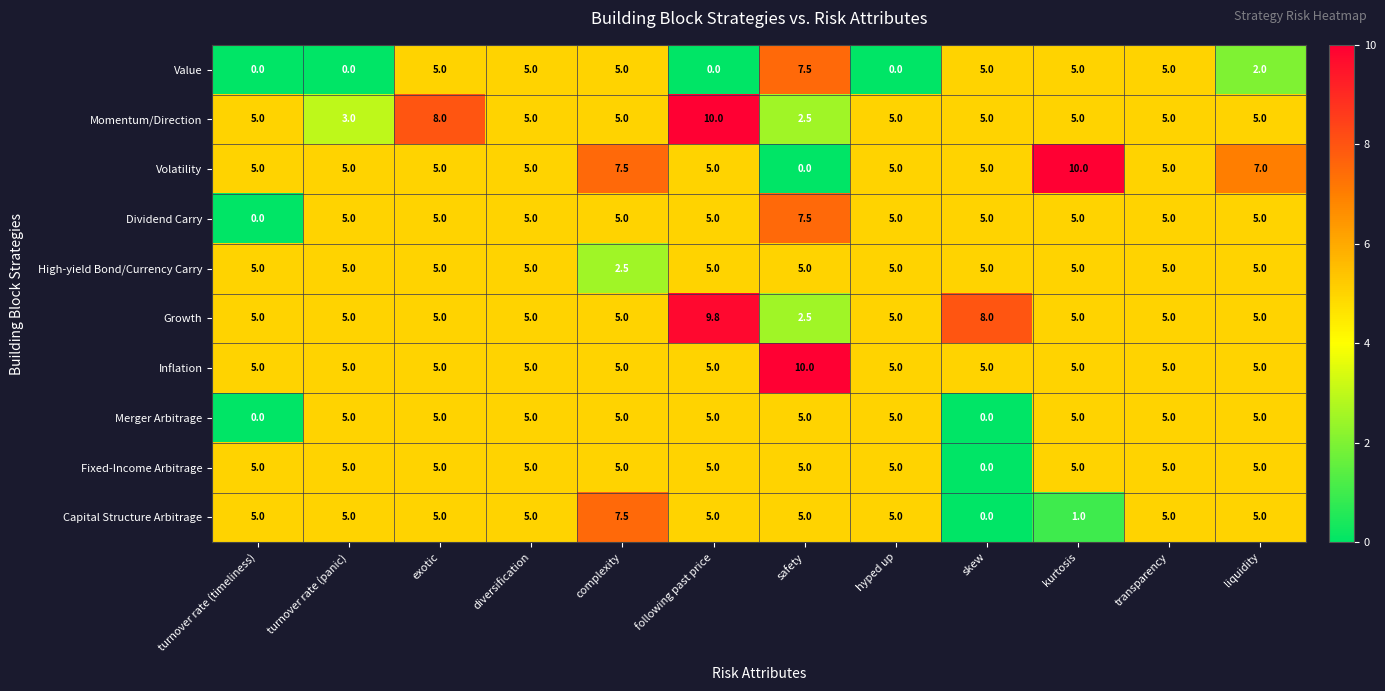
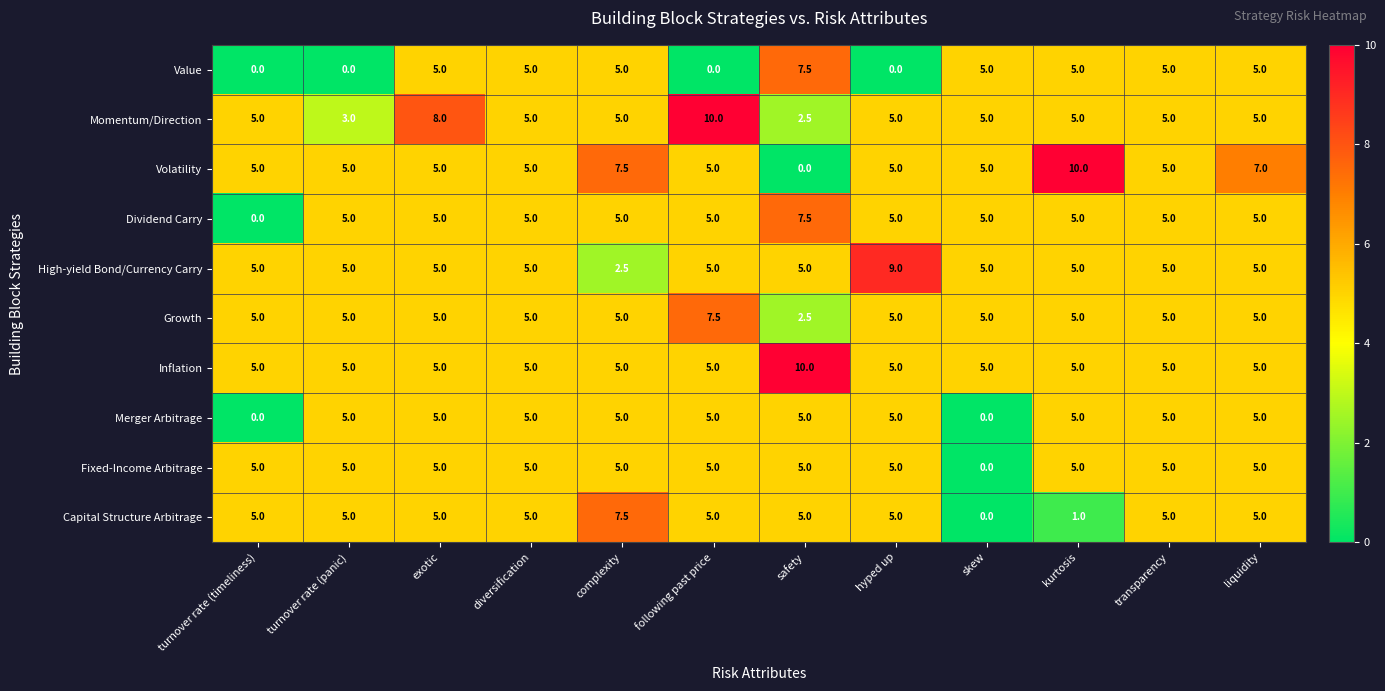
  {
    "Value": {
      "turnover rate (timeliness)": 0.0,
      "turnover rate (panic)": 0.0,
      "exotic": 5.0,
      "diversification": 5.0,
      "complexity": 5.0,
      "following past price": 0.0,
      "safety": 7.5,
      "hyped up": 0.0,
      "skew": 5.0,
      "kurtosis": 5.0,
      "transparency": 5.0,
-     "liquidity": 2.0
+     "liquidity": 5.0
    },
    "Momentum/Direction": {
      "turnover rate (timeliness)": 5.0,
      "turnover rate (panic)": 3.0,
      "exotic": 8.0,
      "diversification": 5.0,
      "complexity": 5.0,
      "following past price": 10.0,
      "safety": 2.5,
      "hyped up": 5.0,
      "skew": 5.0,
      "kurtosis": 5.0,
      "transparency": 5.0,
      "liquidity": 5.0
    },
    "Volatility": {
      "turnover rate (timeliness)": 5.0,
      "turnover rate (panic)": 5.0,
      "exotic": 5.0,
      "diversification": 5.0,
      "complexity": 7.5,
      "following past price": 5.0,
      "safety": 0.0,
      "hyped up": 5.0,
      "skew": 5.0,
      "kurtosis": 10.0,
      "transparency": 5.0,
      "liquidity": 7.0
    },
    "Dividend Carry": {
      "turnover rate (timeliness)": 0.0,
      "turnover rate (panic)": 5.0,
      "exotic": 5.0,
      "diversification": 5.0,
      "complexity": 5.0,
      "following past price": 5.0,
      "safety": 7.5,
      "hyped up": 5.0,
      "skew": 5.0,
      "kurtosis": 5.0,
      "transparency": 5.0,
      "liquidity": 5.0
    },
    "High-yield Bond/Currency Carry": {
      "turnover rate (timeliness)": 5.0,
      "turnover rate (panic)": 5.0,
      "exotic": 5.0,
      "diversification": 5.0,
      "complexity": 2.5,
      "following past price": 5.0,
      "safety": 5.0,
-     "hyped up": 5.0,
+     "hyped up": 9.0,
      "skew": 5.0,
      "kurtosis": 5.0,
      "transparency": 5.0,
      "liquidity": 5.0
    },
    "Growth": {
      "turnover rate (timeliness)": 5.0,
      "turnover rate (panic)": 5.0,
      "exotic": 5.0,
      "diversification": 5.0,
      "complexity": 5.0,
-     "following past price": 9.8,
+     "following past price": 7.5,
      "safety": 2.5,
      "hyped up": 5.0,
-     "skew": 8.0,
+     "skew": 5.0,
      "kurtosis": 5.0,
      "transparency": 5.0,
      "liquidity": 5.0
    },
    "Inflation": {
      "turnover rate (timeliness)": 5.0,
      "turnover rate (panic)": 5.0,
      "exotic": 5.0,
      "diversification": 5.0,
      "complexity": 5.0,
      "following past price": 5.0,
      "safety": 10.0,
      "hyped up": 5.0,
      "skew": 5.0,
      "kurtosis": 5.0,
      "transparency": 5.0,
      "liquidity": 5.0
    },
    "Merger Arbitrage": {
      "turnover rate (timeliness)": 0.0,
      "turnover rate (panic)": 5.0,
      "exotic": 5.0,
      "diversification": 5.0,
      "complexity": 5.0,
      "following past price": 5.0,
      "safety": 5.0,
      "hyped up": 5.0,
      "skew": 0.0,
      "kurtosis": 5.0,
      "transparency": 5.0,
      "liquidity": 5.0
    },
    "Fixed-Income Arbitrage": {
      "turnover rate (timeliness)": 5.0,
      "turnover rate (panic)": 5.0,
      "exotic": 5.0,
      "diversification": 5.0,
      "complexity": 5.0,
      "following past price": 5.0,
      "safety": 5.0,
      "hyped up": 5.0,
      "skew": 0.0,
      "kurtosis": 5.0,
      "transparency": 5.0,
      "liquidity": 5.0
    },
    "Capital Structure Arbitrage": {
      "turnover rate (timeliness)": 5.0,
      "turnover rate (panic)": 5.0,
      "exotic": 5.0,
      "diversification": 5.0,
      "complexity": 7.5,
      "following past price": 5.0,
      "safety": 5.0,
      "hyped up": 5.0,
      "skew": 0.0,
      "kurtosis": 1.0,
      "transparency": 5.0,
      "liquidity": 5.0
    }
  }
